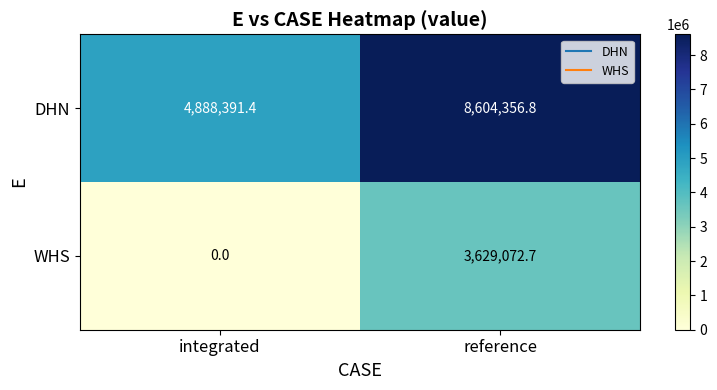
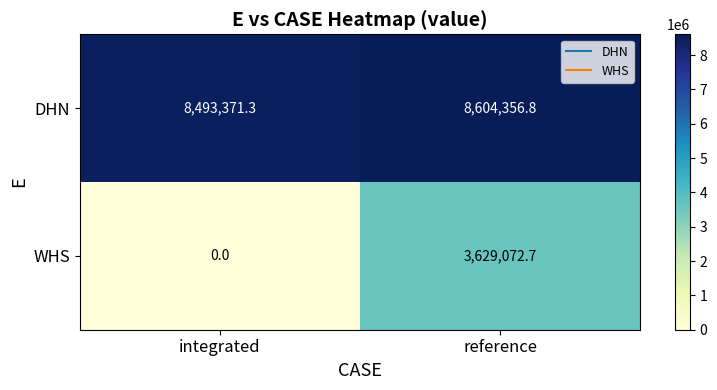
  {
    "DHN": {
-     "integrated": "4,888,391.4",
+     "integrated": "8,493,371.3",
      "reference": "8,604,356.8"
    },
    "WHS": {
      "integrated": "0.0",
      "reference": "3,629,072.7"
    }
  }
